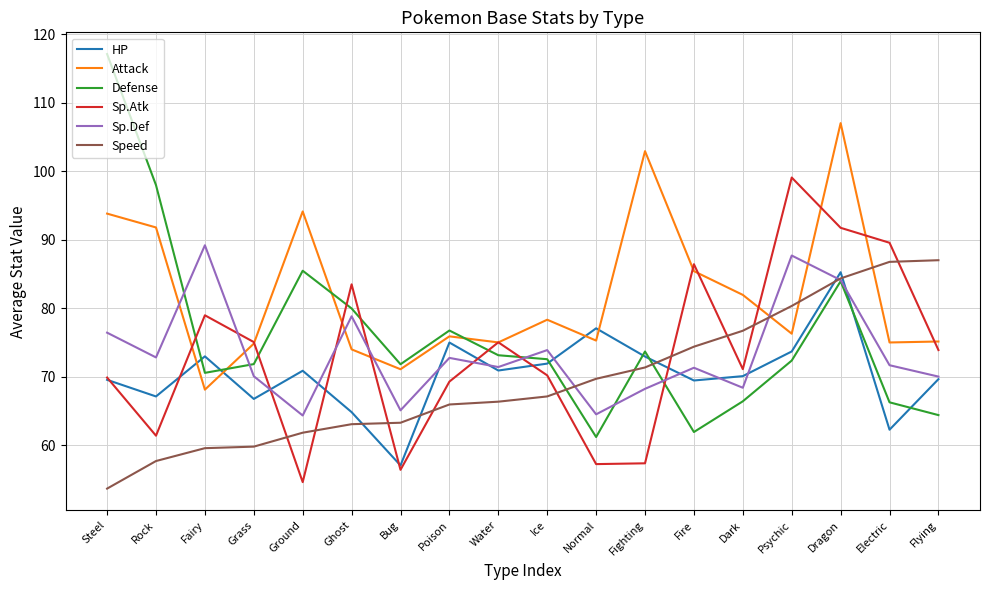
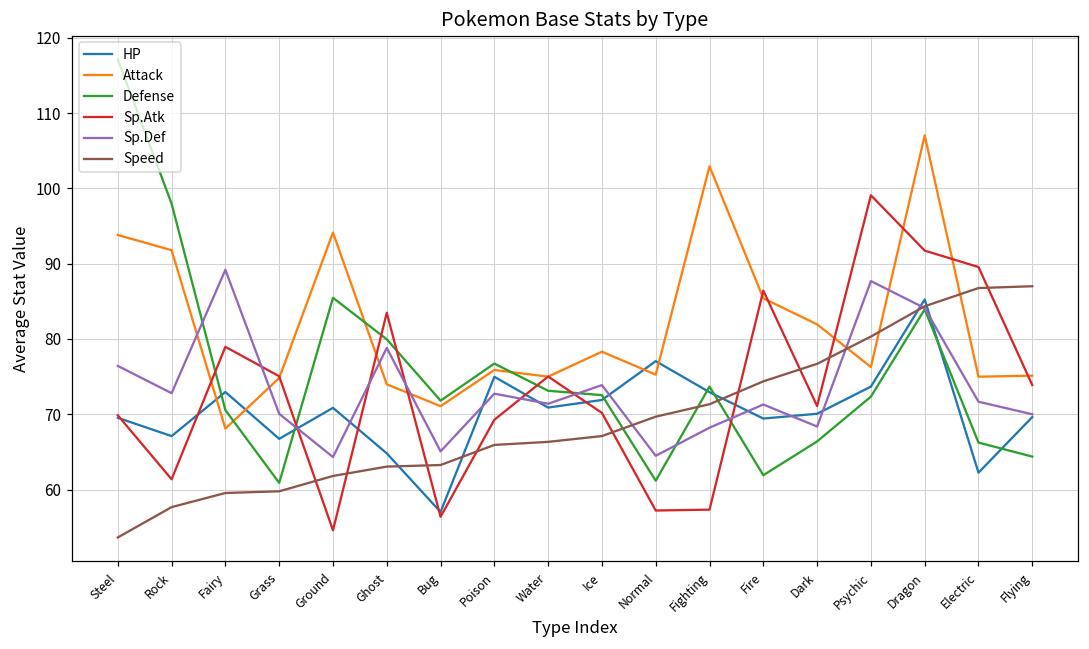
  {
    "HP": {
      "Rock": 67,
      "Fairy": 73,
      "Grass": 67,
      "Ground": 71,
      "Ghost": 65,
      "Bug": 57,
      "Poison": 75,
      "Water": 71,
      "Ice": 72,
      "Normal": 77,
      "Fighting": 73,
      "Fire": 69,
      "Dark": 70,
      "Psychic": 74,
      "Dragon": 85,
      "Electric": 62,
      "Flying": 70
    },
    "Attack": {
      "Steel": 94,
      "Rock": 92,
      "Fairy": 68,
      "Ground": 94,
      "Ghost": 74,
      "Bug": 71,
      "Poison": 76,
      "Ice": 78,
      "Normal": 75,
      "Fighting": 103,
      "Fire": 85,
      "Dark": 82,
      "Psychic": 76,
      "Dragon": 107,
      "Electric": 75,
      "Flying": 75
    },
    "Defense": {
      "Rock": 98,
      "Fairy": 71,
-     "Grass": 72,
+     "Grass": 61,
      "Ground": 85,
      "Ghost": 80,
      "Bug": 72,
      "Poison": 77,
      "Water": 73,
      "Ice": 73,
      "Normal": 61,
      "Fighting": 74,
      "Fire": 62,
      "Dark": 66,
      "Psychic": 72,
      "Electric": 66,
      "Flying": 64
    },
    "Sp.Atk": {
      "Rock": 61,
      "Fairy": 79,
      "Ground": 55,
      "Ghost": 83,
      "Bug": 56,
      "Poison": 69,
      "Ice": 70,
      "Normal": 57,
      "Fighting": 57,
      "Fire": 86,
      "Dark": 71,
      "Psychic": 99,
      "Dragon": 92,
      "Electric": 90,
      "Flying": 74
    },
    "Sp.Def": {
      "Steel": 76,
      "Rock": 73,
      "Fairy": 89,
      "Grass": 70,
      "Ground": 64,
      "Ghost": 79,
      "Bug": 65,
      "Poison": 73,
      "Water": 71,
      "Ice": 74,
      "Normal": 64,
      "Fighting": 68,
      "Fire": 71,
      "Dark": 68,
      "Psychic": 88,
      "Electric": 72,
      "Flying": 70
    },
    "Speed": {
      "Steel": 54,
      "Rock": 58,
      "Fairy": 60,
      "Grass": 60,
      "Ground": 62,
      "Ghost": 63,
      "Bug": 63,
      "Poison": 66,
      "Water": 66,
      "Ice": 67,
      "Normal": 70,
      "Fighting": 71,
      "Fire": 74,
      "Dark": 77,
      "Psychic": 80,
      "Electric": 87,
      "Flying": 87
    }
  }
